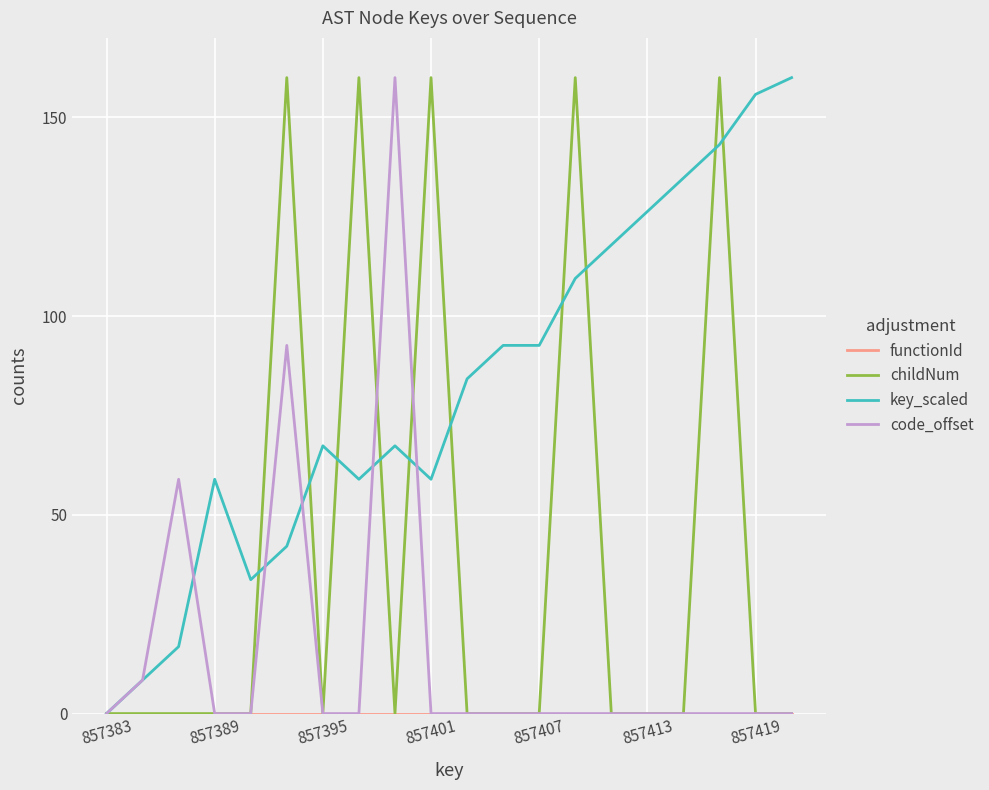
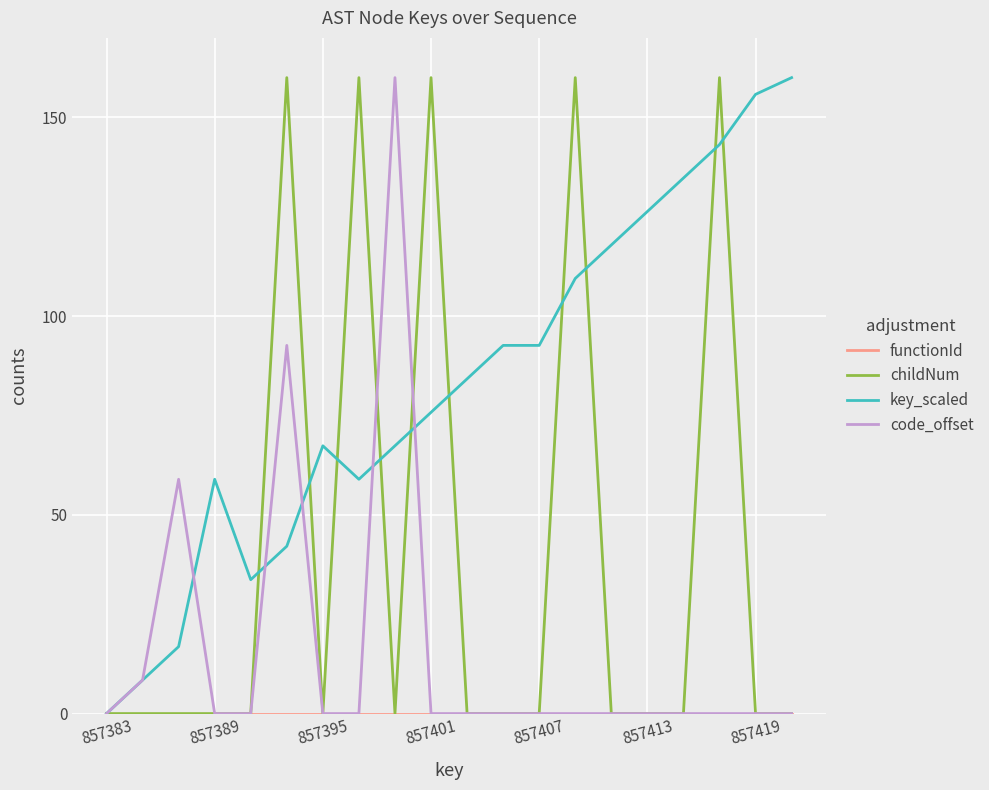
  {
    "childNum": {
      "857401": 160
    },
    "key_scaled": {
      "857389": 59,
      "857395": 67,
-     "857401": 59,
+     "857401": 76,
      "857407": 93,
      "857413": 126,
      "857419": 156
    }
  }
